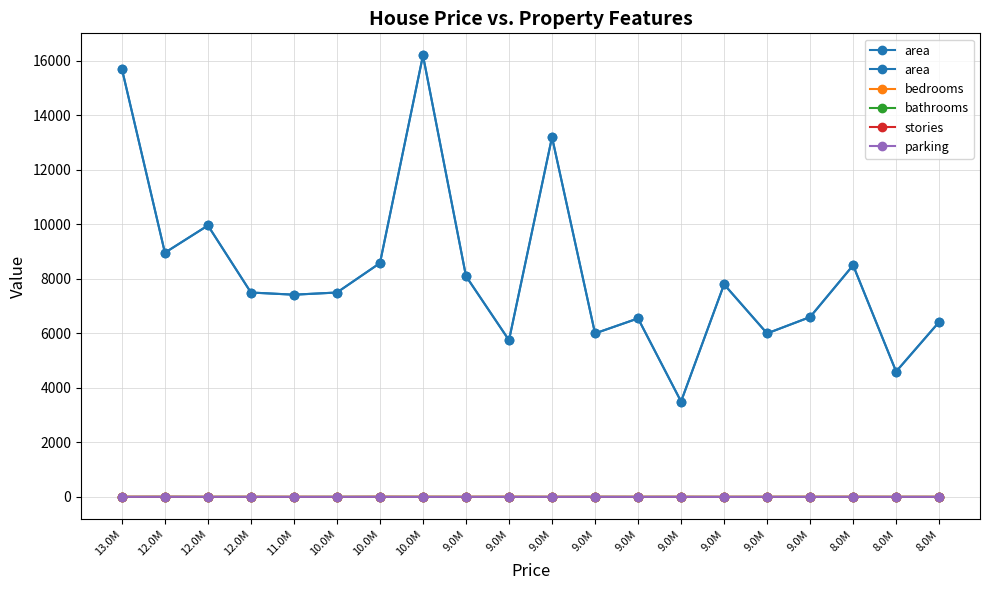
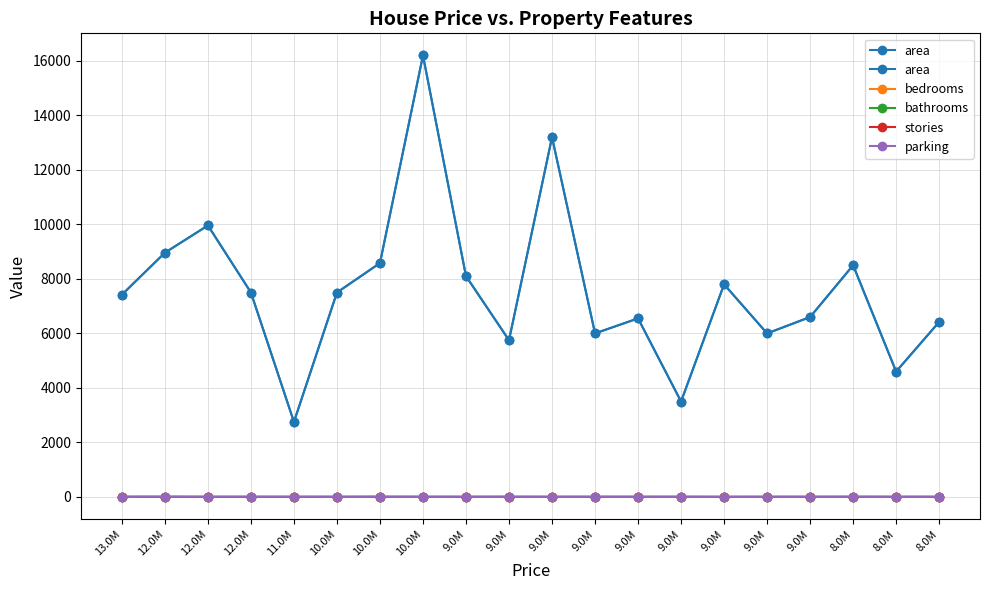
  {
    "area": {
-     "13.0M": 15700,
-     "11.0M": 7400
+     "13.0M": 7400,
+     "11.0M": 2800
    },
    "parking": {
      "13.0M": 0,
      "11.0M": 0
    }
  }
